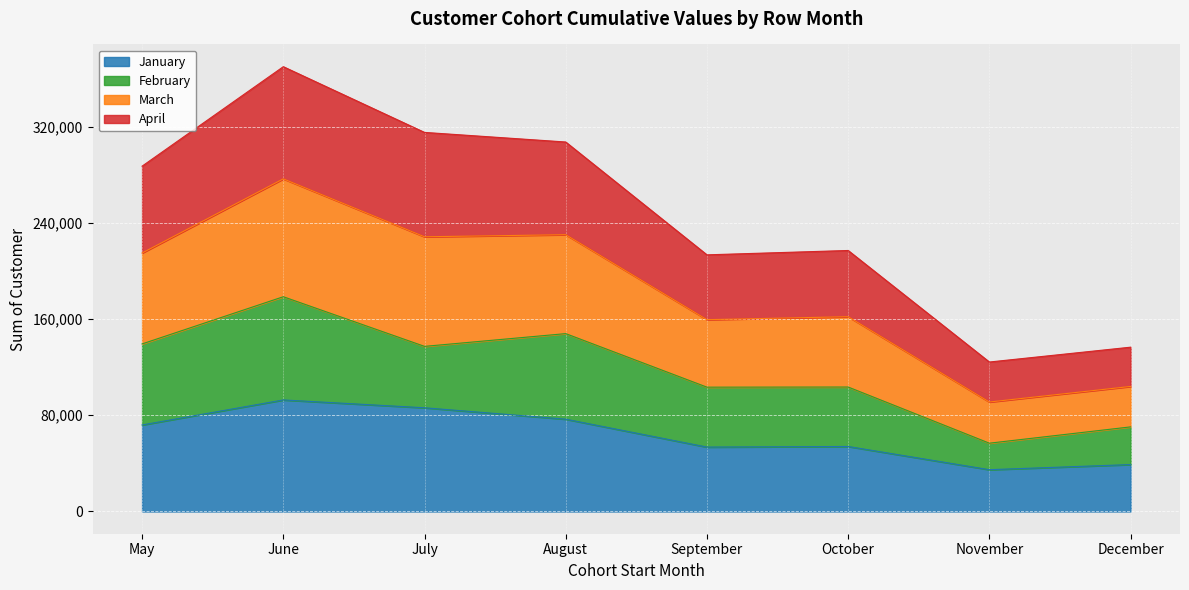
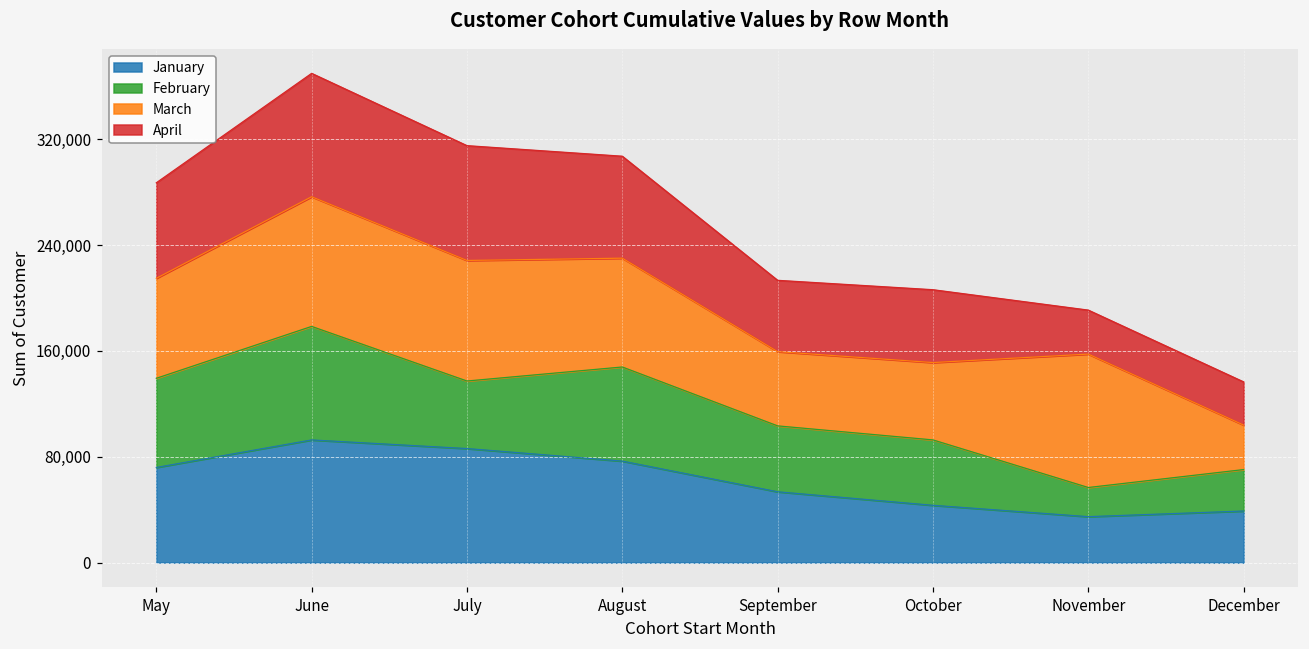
  {
    "January": {
      "May": "72,000",
      "June": "93,000",
      "July": "86,000",
      "August": "77,000",
      "September": "54,000",
-     "October": "54,000",
+     "October": "43,000",
      "November": "35,000",
      "December": "39,000"
    },
    "February": {
      "May": "67,000",
      "June": "86,000",
      "July": "51,000",
      "August": "71,000",
      "September": "50,000",
      "October": "49,000",
      "November": "22,000",
      "December": "31,000"
    },
    "March": {
      "May": "76,000",
      "June": "98,000",
      "July": "91,000",
      "August": "82,000",
      "September": "56,000",
      "October": "58,000",
-     "November": "34,000",
+     "November": "101,000",
      "December": "34,000"
    },
    "April": {
      "May": "72,000",
      "June": "93,000",
      "July": "87,000",
      "August": "77,000",
      "September": "54,000",
      "October": "55,000",
      "November": "33,000",
      "December": "33,000"
    }
  }
